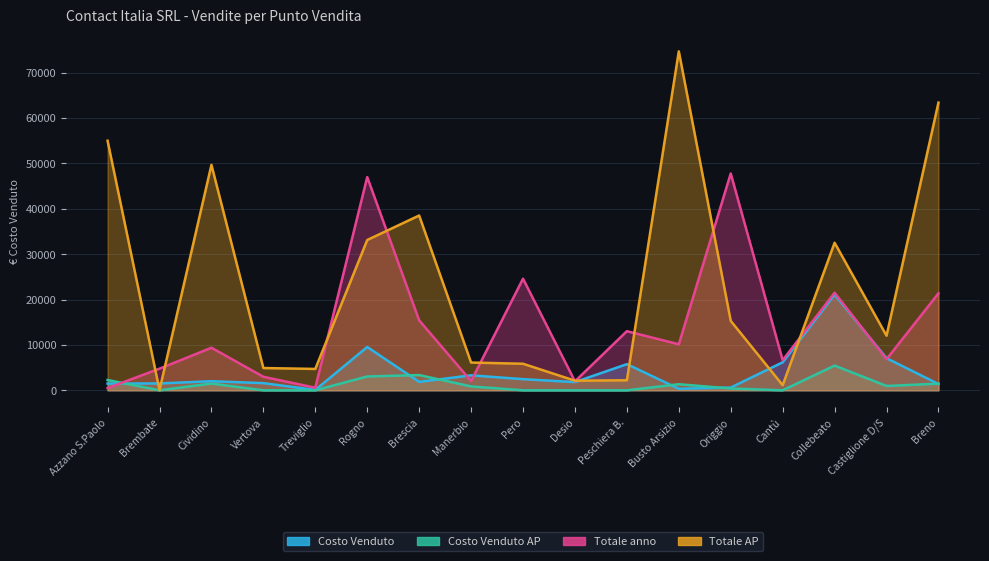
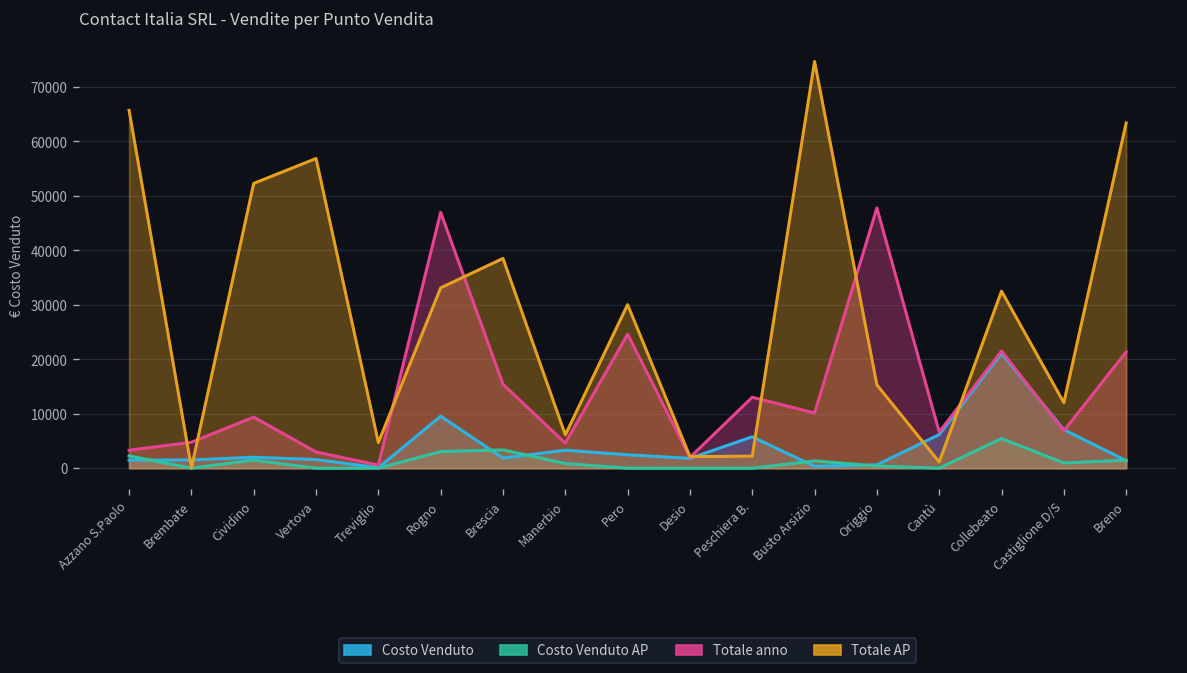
  {
    "Totale anno": {
-     "Azzano S.Paolo": 0,
+     "Azzano S.Paolo": 3000,
      "Brembate": 5000,
      "Cividino": 9000,
      "Vertova": 3000,
      "Rogno": 47000,
      "Brescia": 15000,
-     "Manerbio": 2000,
+     "Manerbio": 5000,
      "Pero": 25000,
      "Peschiera B.": 13000,
      "Busto Arsizio": 10000,
      "Origgio": 48000,
      "Breno": 21000
    },
    "Totale AP": {
-     "Azzano S.Paolo": 55000,
-     "Cividino": 50000,
-     "Vertova": 5000,
+     "Azzano S.Paolo": 66000,
+     "Cividino": 52000,
+     "Vertova": 57000,
      "Treviglio": 5000,
      "Rogno": 33000,
      "Brescia": 39000,
      "Manerbio": 6000,
-     "Pero": 6000,
+     "Pero": 30000,
      "Peschiera B.": 2000,
      "Busto Arsizio": 75000,
      "Origgio": 15000,
      "Cantù": 1000,
      "Collebeato": 33000,
      "Castiglione D/S": 12000,
      "Breno": 63000
    }
  }
